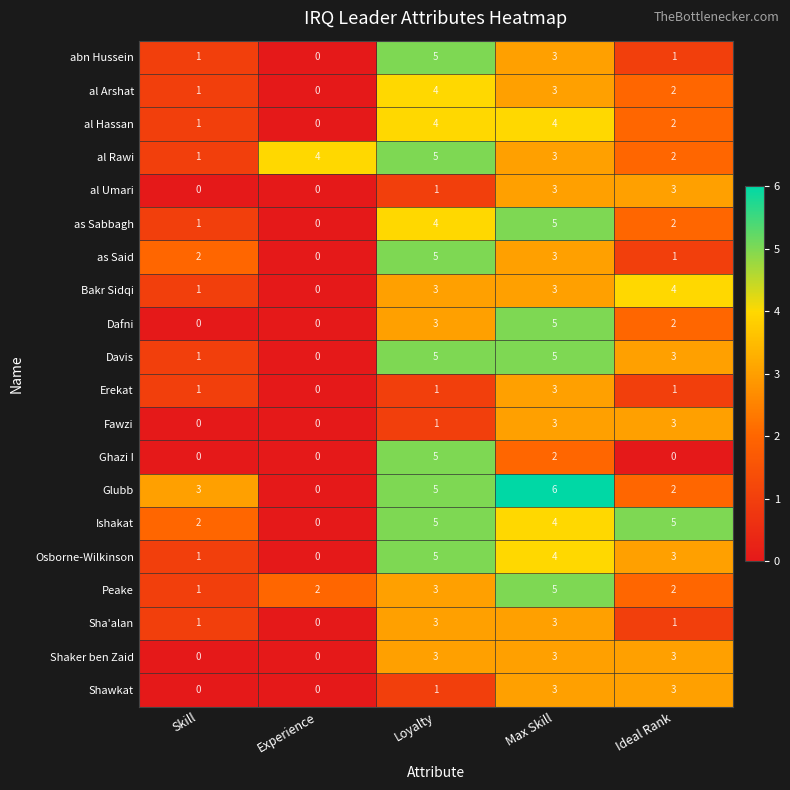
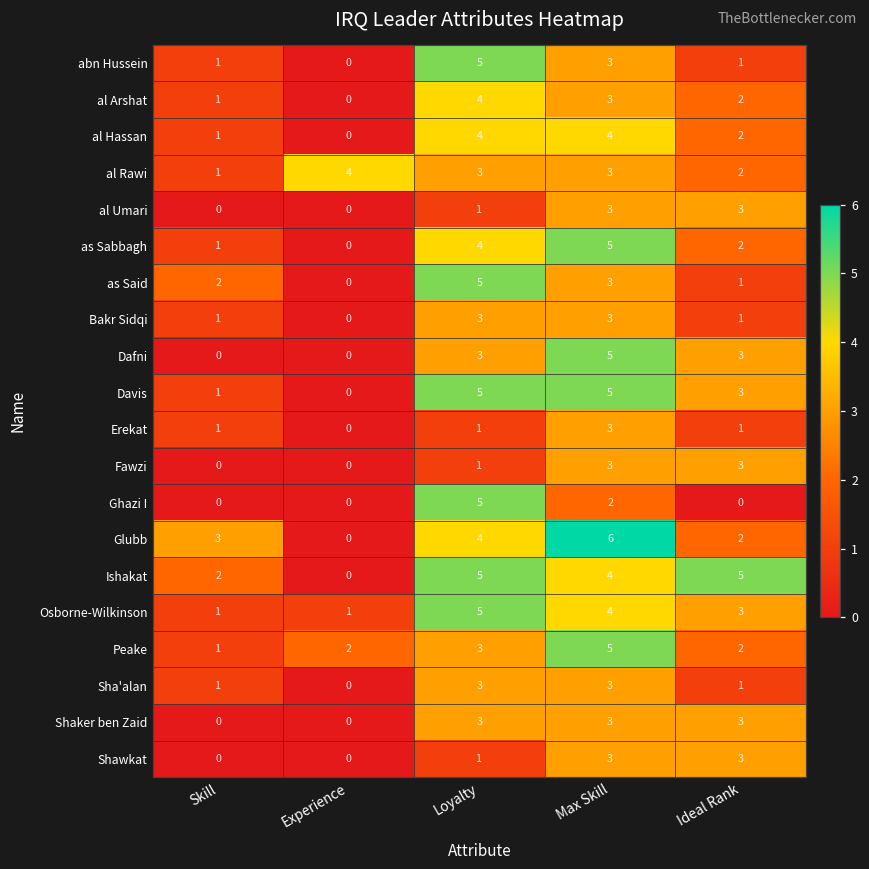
  {
    "abn Hussein": {
      "Skill": 1,
      "Experience": 0,
      "Loyalty": 5,
      "Max Skill": 3,
      "Ideal Rank": 1
    },
    "al Arshat": {
      "Skill": 1,
      "Experience": 0,
      "Loyalty": 4,
      "Max Skill": 3,
      "Ideal Rank": 2
    },
    "al Hassan": {
      "Skill": 1,
      "Experience": 0,
      "Loyalty": 4,
      "Max Skill": 4,
      "Ideal Rank": 2
    },
    "al Rawi": {
      "Skill": 1,
      "Experience": 4,
-     "Loyalty": 5,
+     "Loyalty": 3,
      "Max Skill": 3,
      "Ideal Rank": 2
    },
    "al Umari": {
      "Skill": 0,
      "Experience": 0,
      "Loyalty": 1,
      "Max Skill": 3,
      "Ideal Rank": 3
    },
    "as Sabbagh": {
      "Skill": 1,
      "Experience": 0,
      "Loyalty": 4,
      "Max Skill": 5,
      "Ideal Rank": 2
    },
    "as Said": {
      "Skill": 2,
      "Experience": 0,
      "Loyalty": 5,
      "Max Skill": 3,
      "Ideal Rank": 1
    },
    "Bakr Sidqi": {
      "Skill": 1,
      "Experience": 0,
      "Loyalty": 3,
      "Max Skill": 3,
-     "Ideal Rank": 4
+     "Ideal Rank": 1
    },
    "Dafni": {
      "Skill": 0,
      "Experience": 0,
      "Loyalty": 3,
      "Max Skill": 5,
-     "Ideal Rank": 2
+     "Ideal Rank": 3
    },
    "Davis": {
      "Skill": 1,
      "Experience": 0,
      "Loyalty": 5,
      "Max Skill": 5,
      "Ideal Rank": 3
    },
    "Erekat": {
      "Skill": 1,
      "Experience": 0,
      "Loyalty": 1,
      "Max Skill": 3,
      "Ideal Rank": 1
    },
    "Fawzi": {
      "Skill": 0,
      "Experience": 0,
      "Loyalty": 1,
      "Max Skill": 3,
      "Ideal Rank": 3
    },
    "Ghazi I": {
      "Skill": 0,
      "Experience": 0,
      "Loyalty": 5,
      "Max Skill": 2,
      "Ideal Rank": 0
    },
    "Glubb": {
      "Skill": 3,
      "Experience": 0,
-     "Loyalty": 5,
+     "Loyalty": 4,
      "Max Skill": 6,
      "Ideal Rank": 2
    },
    "Ishakat": {
      "Skill": 2,
      "Experience": 0,
      "Loyalty": 5,
      "Max Skill": 4,
      "Ideal Rank": 5
    },
    "Osborne-Wilkinson": {
      "Skill": 1,
-     "Experience": 0,
+     "Experience": 1,
      "Loyalty": 5,
      "Max Skill": 4,
      "Ideal Rank": 3
    },
    "Peake": {
      "Skill": 1,
      "Experience": 2,
      "Loyalty": 3,
      "Max Skill": 5,
      "Ideal Rank": 2
    },
    "Sha'alan": {
      "Skill": 1,
      "Experience": 0,
      "Loyalty": 3,
      "Max Skill": 3,
      "Ideal Rank": 1
    },
    "Shaker ben Zaid": {
      "Skill": 0,
      "Experience": 0,
      "Loyalty": 3,
      "Max Skill": 3,
      "Ideal Rank": 3
    },
    "Shawkat": {
      "Skill": 0,
      "Experience": 0,
      "Loyalty": 1,
      "Max Skill": 3,
      "Ideal Rank": 3
    }
  }
